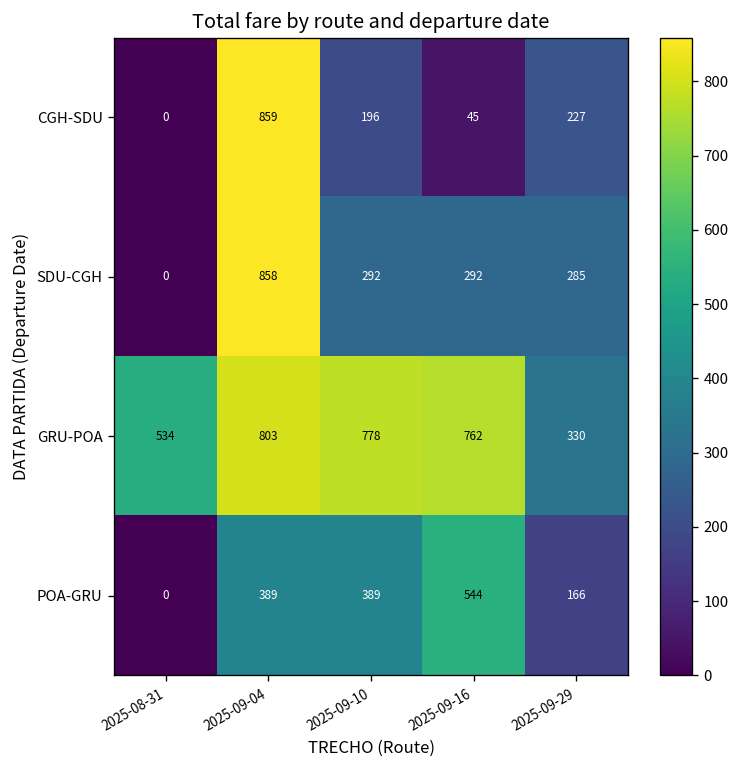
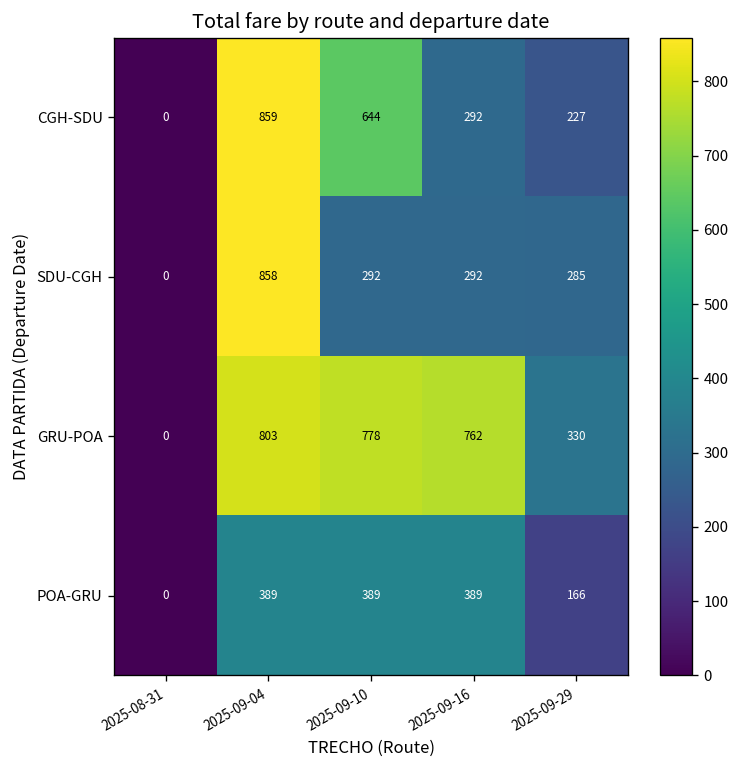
  {
    "CGH-SDU": {
      "2025-08-31": 0,
      "2025-09-04": 859,
-     "2025-09-10": 196,
-     "2025-09-16": 45,
+     "2025-09-10": 644,
+     "2025-09-16": 292,
      "2025-09-29": 227
    },
    "SDU-CGH": {
      "2025-08-31": 0,
      "2025-09-04": 858,
      "2025-09-10": 292,
      "2025-09-16": 292,
      "2025-09-29": 285
    },
    "GRU-POA": {
-     "2025-08-31": 534,
+     "2025-08-31": 0,
      "2025-09-04": 803,
      "2025-09-10": 778,
      "2025-09-16": 762,
      "2025-09-29": 330
    },
    "POA-GRU": {
      "2025-08-31": 0,
      "2025-09-04": 389,
      "2025-09-10": 389,
-     "2025-09-16": 544,
+     "2025-09-16": 389,
      "2025-09-29": 166
    }
  }
